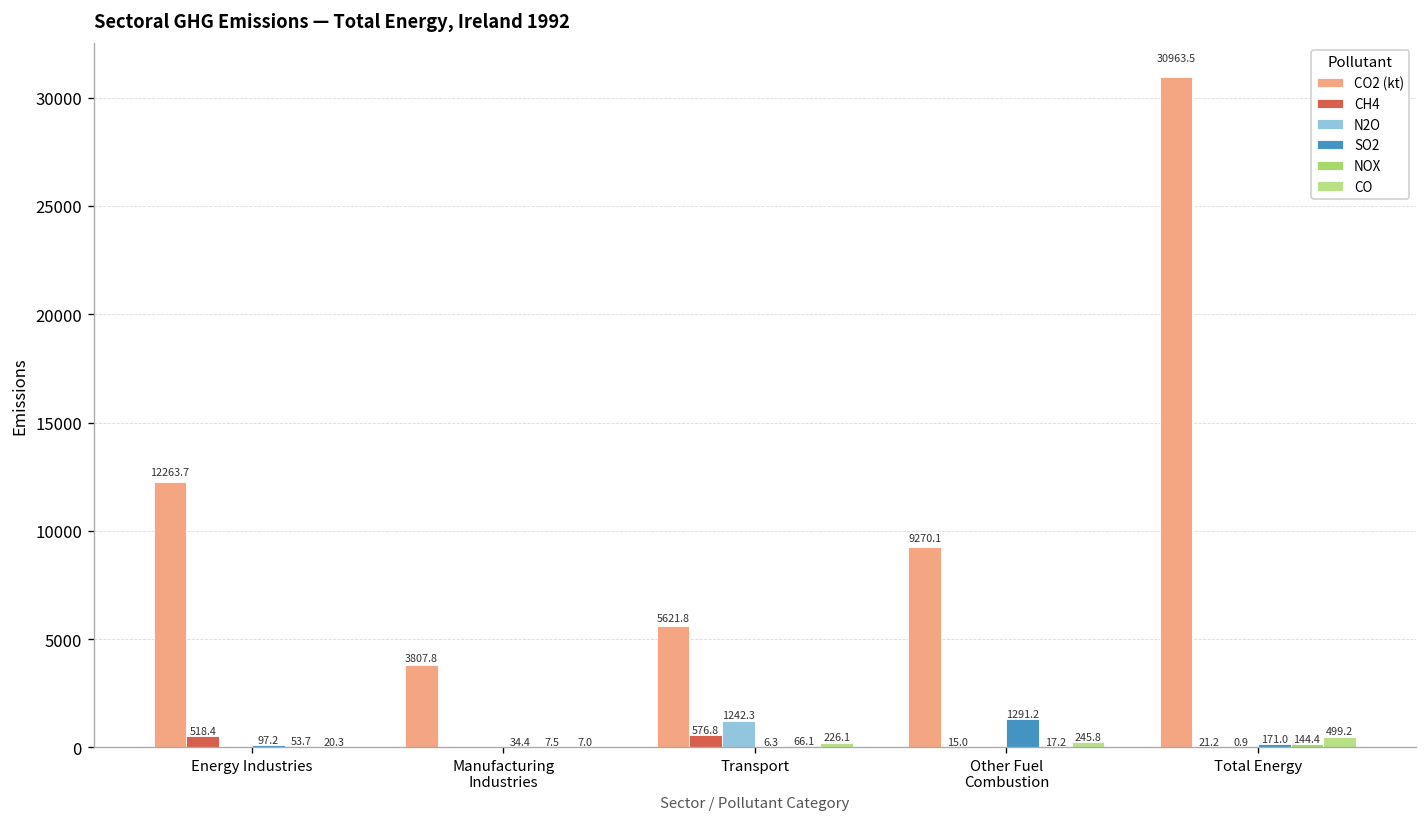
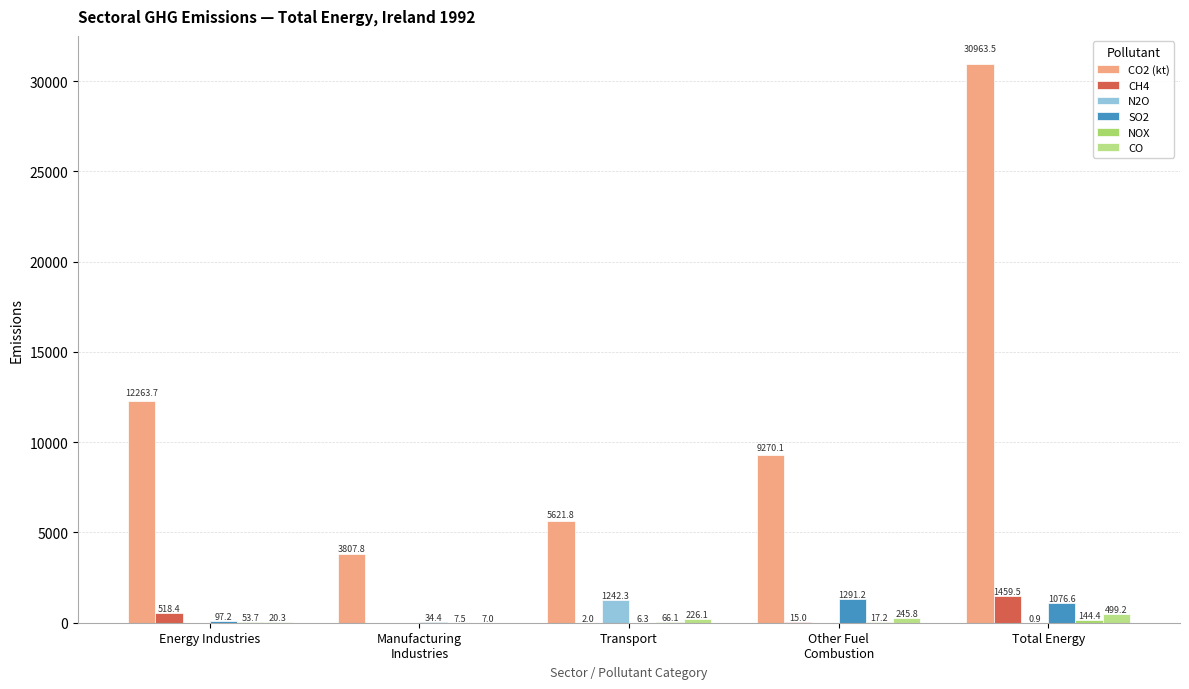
  {
    "CO2 (kt)": {
      "Energy Industries": 12263.7,
      "Manufacturing Industries": 3807.8,
      "Transport": 5621.8,
      "Other Fuel Combustion": 9270.1,
      "Total Energy": 30963.5
    },
    "CH4": {
      "Energy Industries": 518.4,
-     "Transport": 576.8,
+     "Transport": 2.0,
      "Other Fuel Combustion": 15.0,
-     "Total Energy": 21.2
+     "Total Energy": 1459.5
    },
    "N2O": {
      "Transport": 1242.3,
      "Total Energy": 0.9
    },
    "SO2": {
      "Energy Industries": 97.2,
      "Manufacturing Industries": 34.4,
      "Transport": 6.3,
      "Other Fuel Combustion": 1291.2,
-     "Total Energy": 171.0
+     "Total Energy": 1076.6
    }
  }
